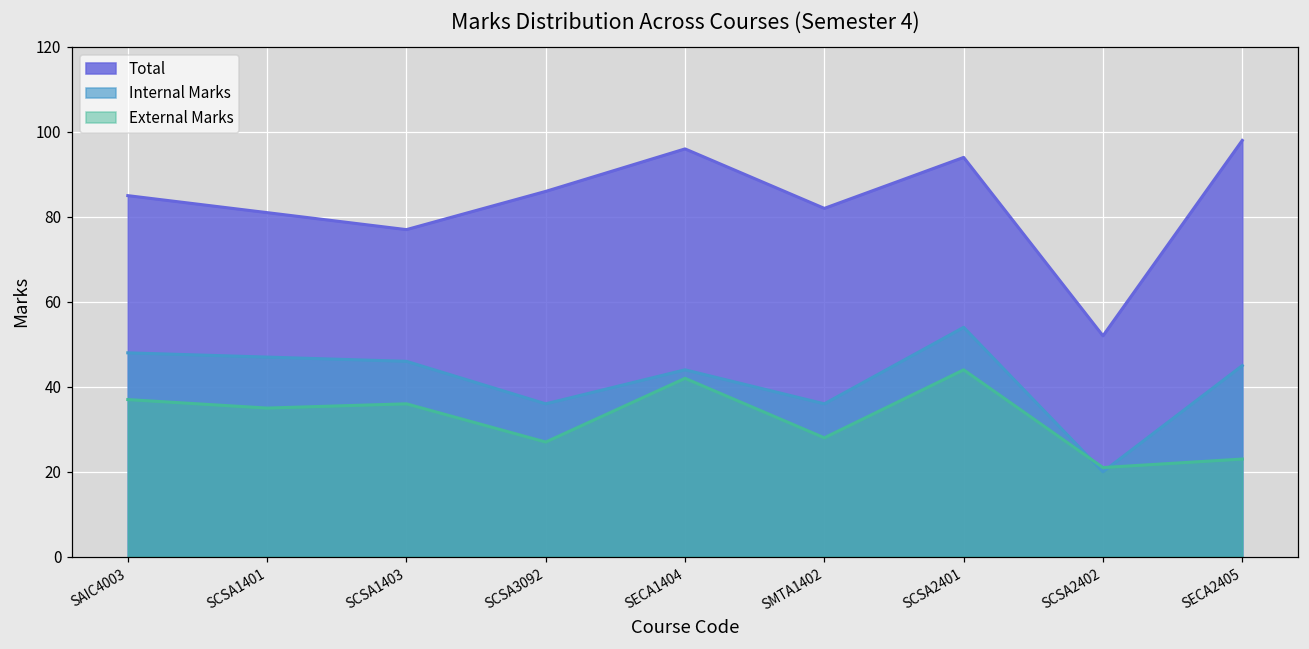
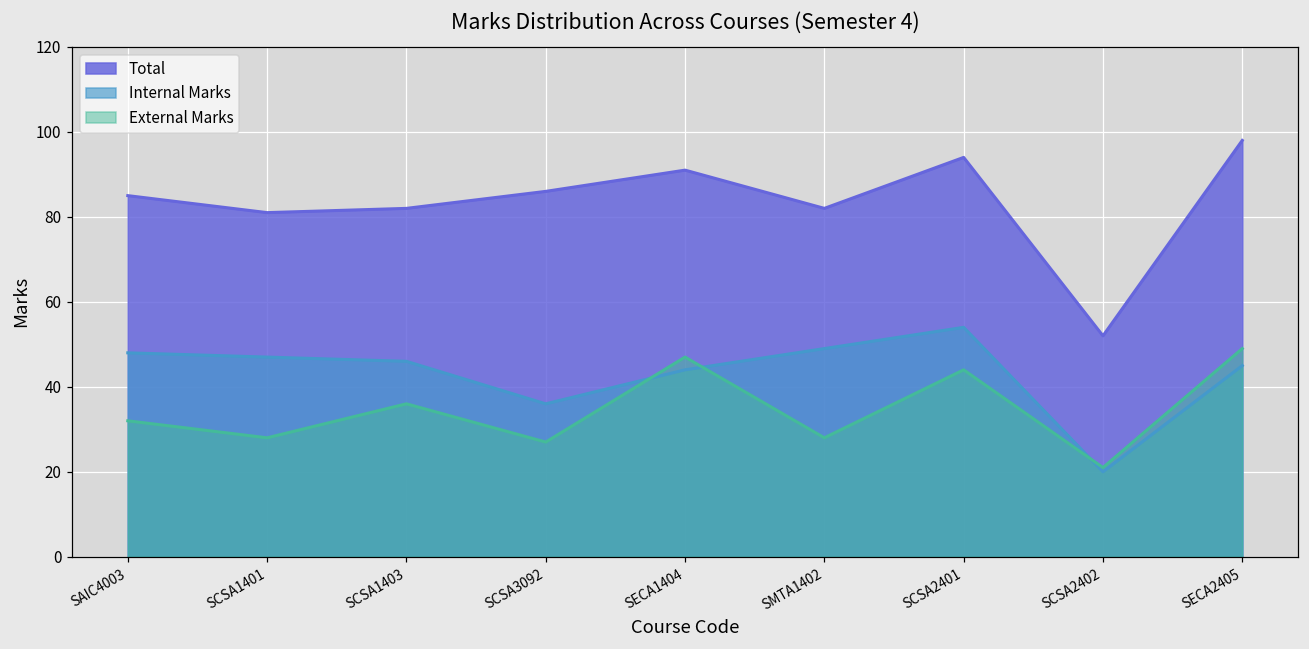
  {
    "Total": {
      "SAIC4003": 85,
      "SCSA1401": 81,
-     "SCSA1403": 77,
+     "SCSA1403": 82,
      "SCSA3092": 86,
-     "SECA1404": 96,
+     "SECA1404": 91,
      "SMTA1402": 82,
      "SCSA2401": 94,
      "SCSA2402": 52,
      "SECA2405": 98
    },
    "Internal Marks": {
      "SAIC4003": 48,
      "SCSA1401": 47,
      "SCSA1403": 46,
      "SCSA3092": 36,
      "SECA1404": 44,
-     "SMTA1402": 36,
+     "SMTA1402": 49,
      "SCSA2401": 54,
      "SCSA2402": 20,
      "SECA2405": 45
    },
    "External Marks": {
-     "SAIC4003": 37,
-     "SCSA1401": 35,
+     "SAIC4003": 32,
+     "SCSA1401": 28,
      "SCSA1403": 36,
      "SCSA3092": 27,
-     "SECA1404": 42,
+     "SECA1404": 47,
      "SMTA1402": 28,
      "SCSA2401": 44,
      "SCSA2402": 21,
-     "SECA2405": 23
+     "SECA2405": 49
    }
  }
